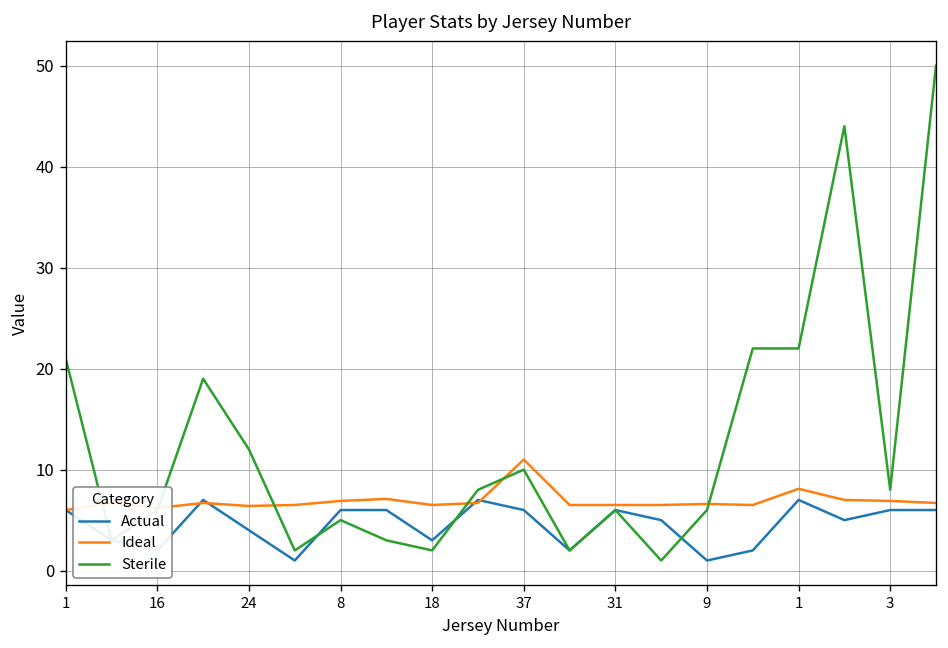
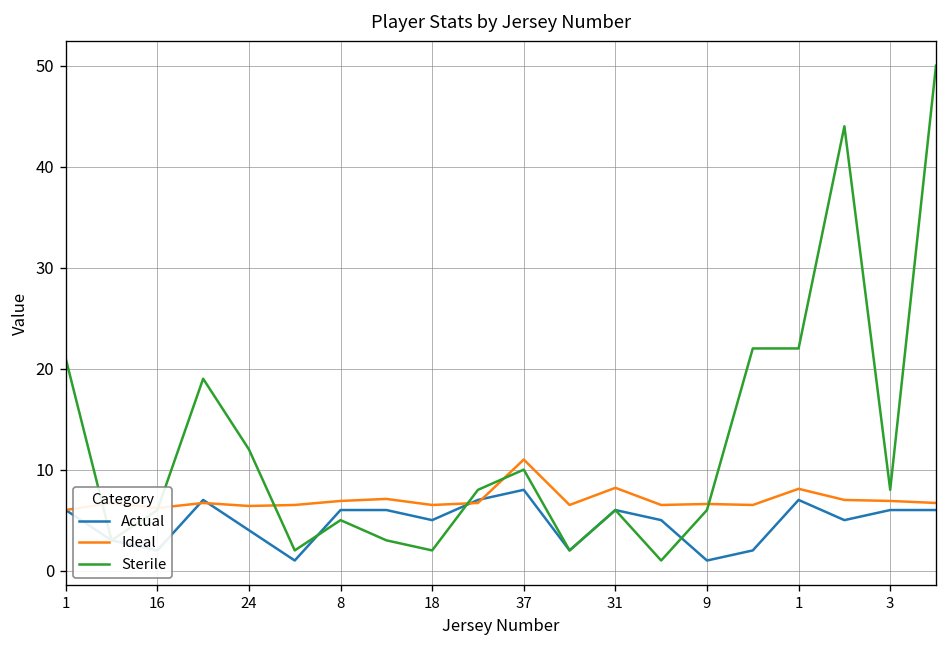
  {
    "Actual": {
      "24": 4,
      "8": 6,
-     "18": 3,
-     "37": 6
+     "18": 5,
+     "37": 8
    },
    "Ideal": {
      "24": 6,
      "8": 7,
      "18": 7,
      "37": 11,
-     "31": 7
+     "31": 8
    },
    "Sterile": {
      "24": 12,
      "8": 5,
      "18": 2,
      "37": 10
    }
  }
